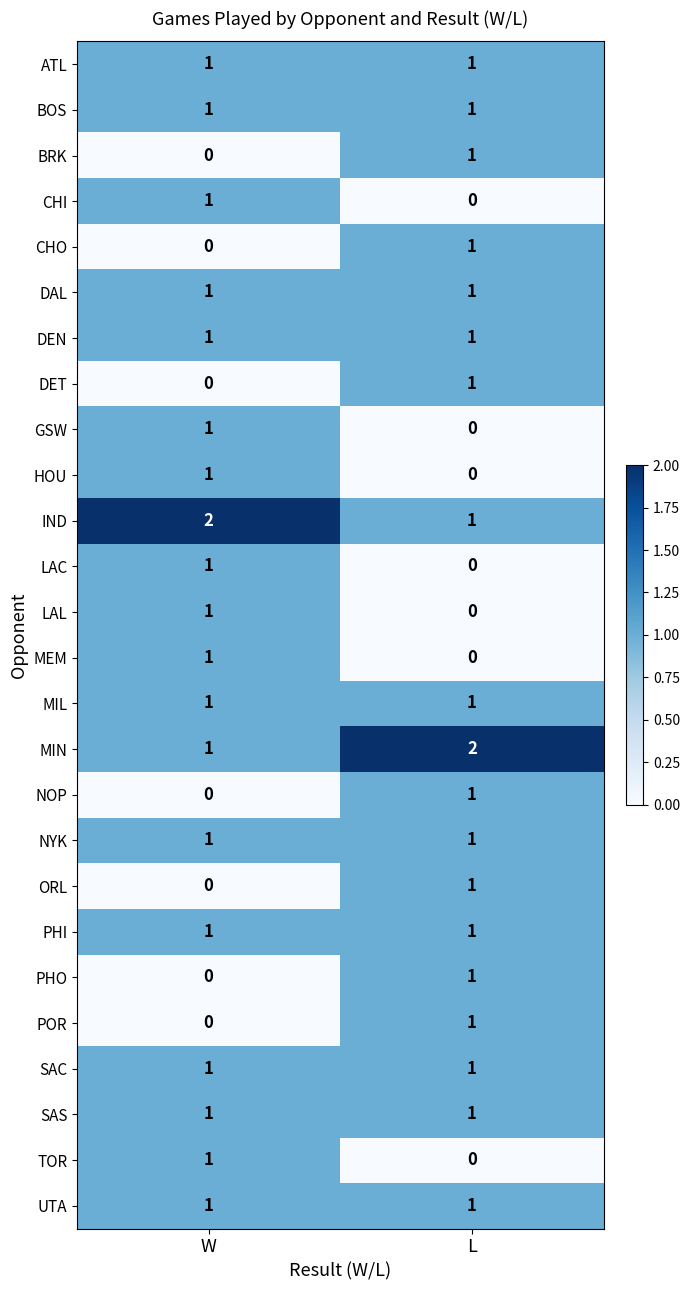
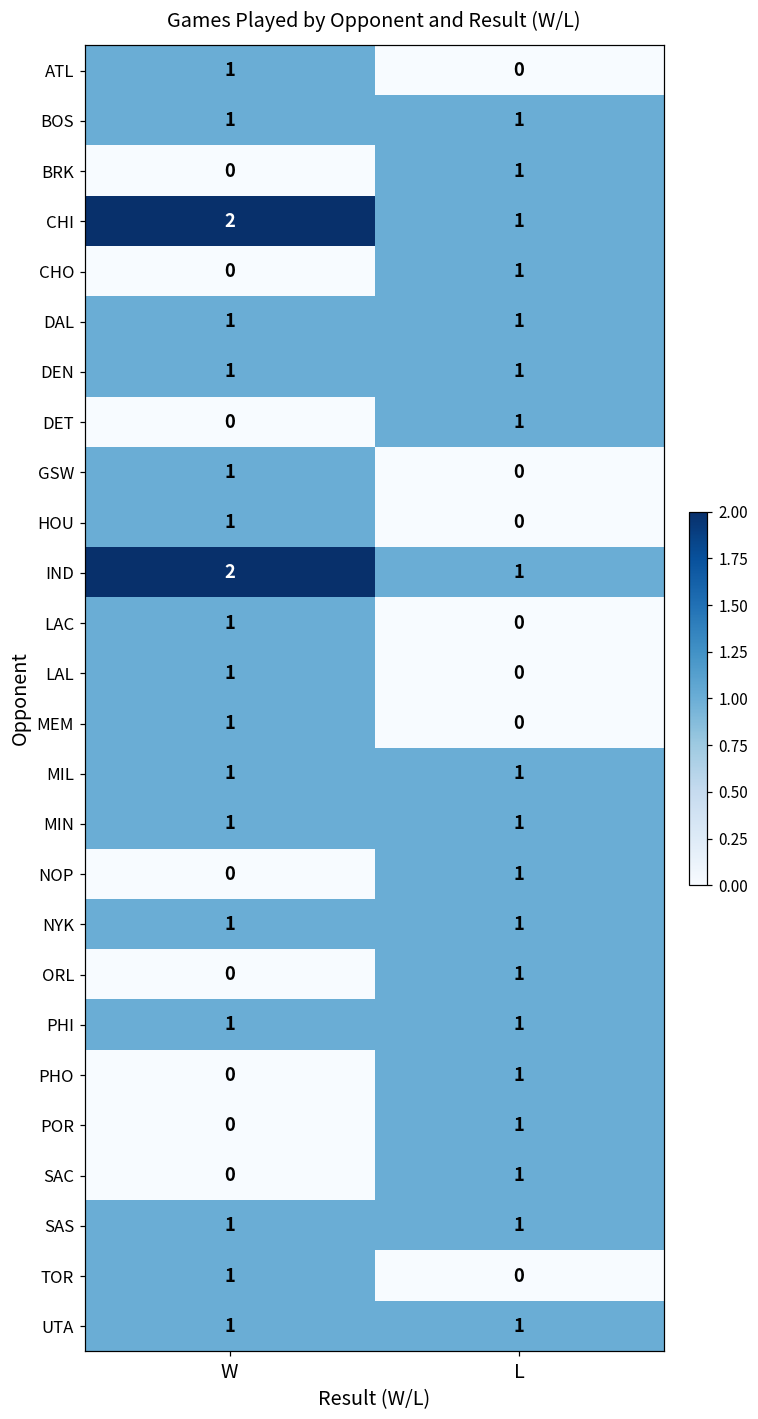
  {
    "ATL": {
      "W": 1,
-     "L": 1
+     "L": 0
    },
    "BOS": {
      "W": 1,
      "L": 1
    },
    "BRK": {
      "W": 0,
      "L": 1
    },
    "CHI": {
-     "W": 1,
-     "L": 0
+     "W": 2,
+     "L": 1
    },
    "CHO": {
      "W": 0,
      "L": 1
    },
    "DAL": {
      "W": 1,
      "L": 1
    },
    "DEN": {
      "W": 1,
      "L": 1
    },
    "DET": {
      "W": 0,
      "L": 1
    },
    "GSW": {
      "W": 1,
      "L": 0
    },
    "HOU": {
      "W": 1,
      "L": 0
    },
    "IND": {
      "W": 2,
      "L": 1
    },
    "LAC": {
      "W": 1,
      "L": 0
    },
    "LAL": {
      "W": 1,
      "L": 0
    },
    "MEM": {
      "W": 1,
      "L": 0
    },
    "MIL": {
      "W": 1,
      "L": 1
    },
    "MIN": {
      "W": 1,
-     "L": 2
+     "L": 1
    },
    "NOP": {
      "W": 0,
      "L": 1
    },
    "NYK": {
      "W": 1,
      "L": 1
    },
    "ORL": {
      "W": 0,
      "L": 1
    },
    "PHI": {
      "W": 1,
      "L": 1
    },
    "PHO": {
      "W": 0,
      "L": 1
    },
    "POR": {
      "W": 0,
      "L": 1
    },
    "SAC": {
-     "W": 1,
+     "W": 0,
      "L": 1
    },
    "SAS": {
      "W": 1,
      "L": 1
    },
    "TOR": {
      "W": 1,
      "L": 0
    },
    "UTA": {
      "W": 1,
      "L": 1
    }
  }
